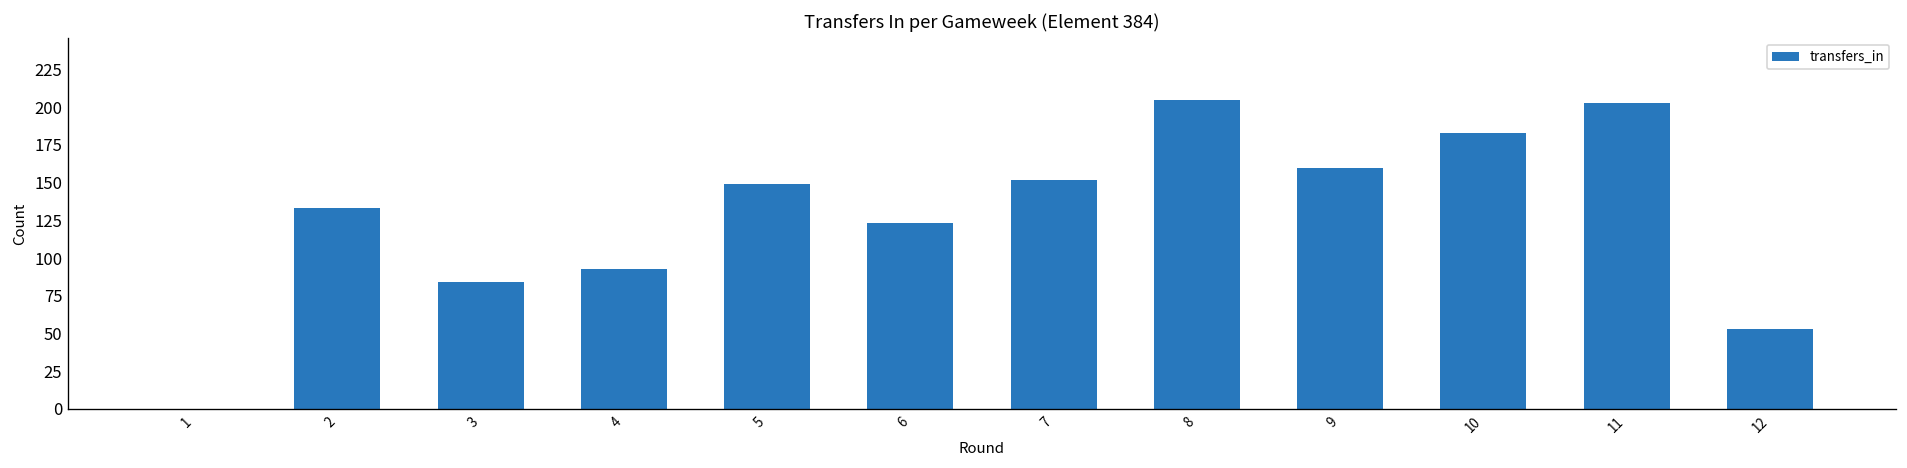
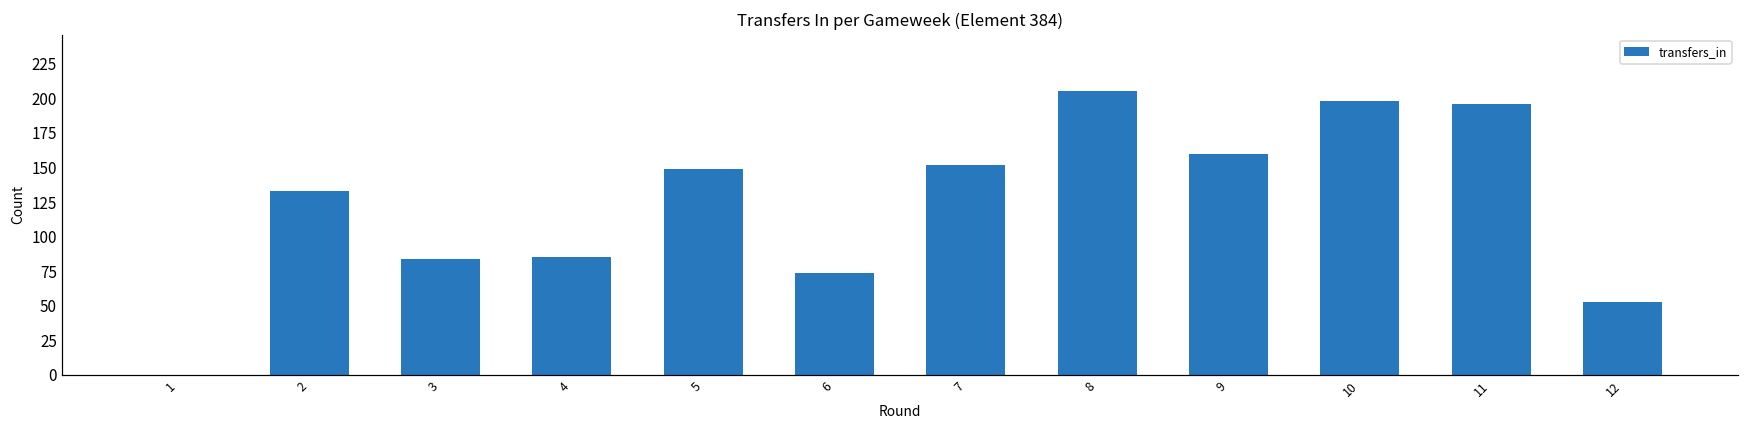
  {
    "1": 0,
    "2": 133,
    "3": 84,
-   "4": 93,
+   "4": 85,
    "5": 149,
-   "6": 123,
+   "6": 74,
    "7": 152,
    "8": 205,
    "9": 160,
-   "10": 183,
-   "11": 203,
+   "10": 198,
+   "11": 196,
    "12": 53
  }
